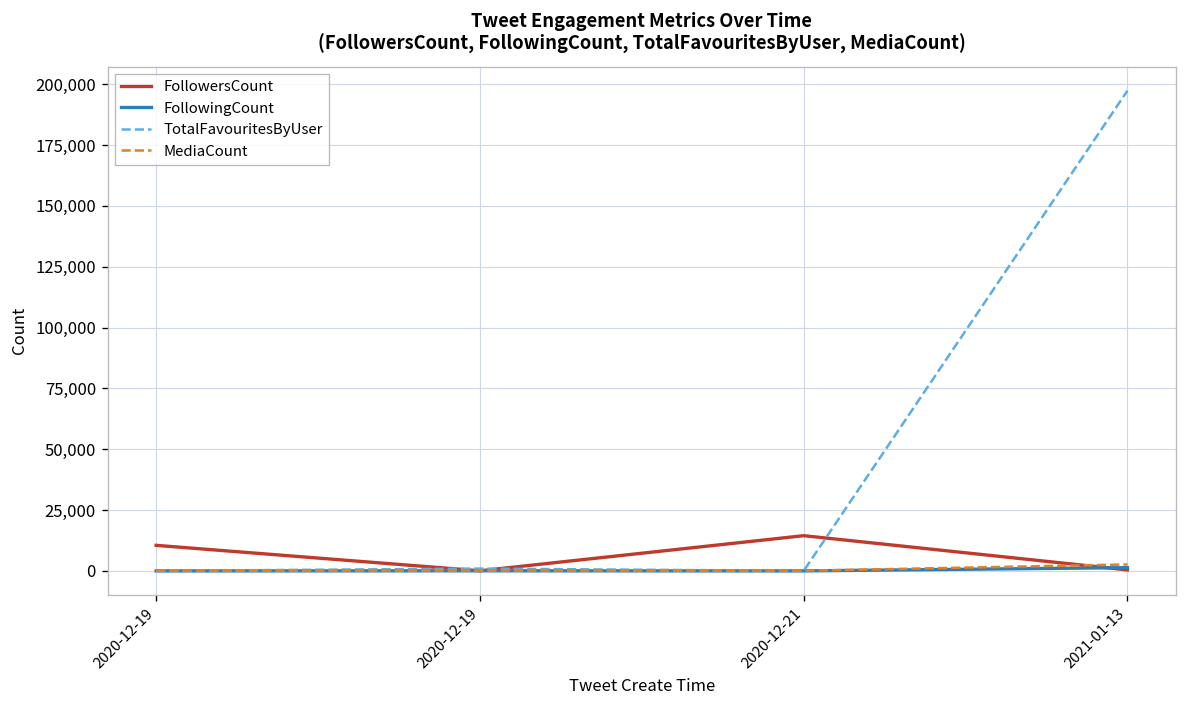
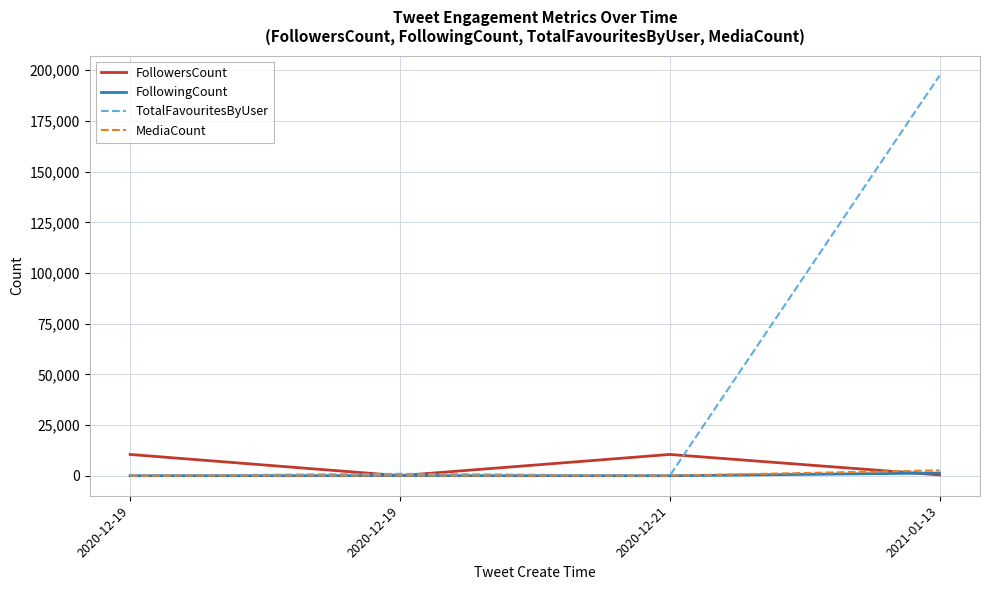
  {
    "FollowersCount": {
-     "2020-12-21": "14,000"
+     "2020-12-21": "11,000"
    },
    "TotalFavouritesByUser": {
      "2021-01-13": "197,000"
    },
    "MediaCount": {
      "2021-01-13": "3,000"
    }
  }
